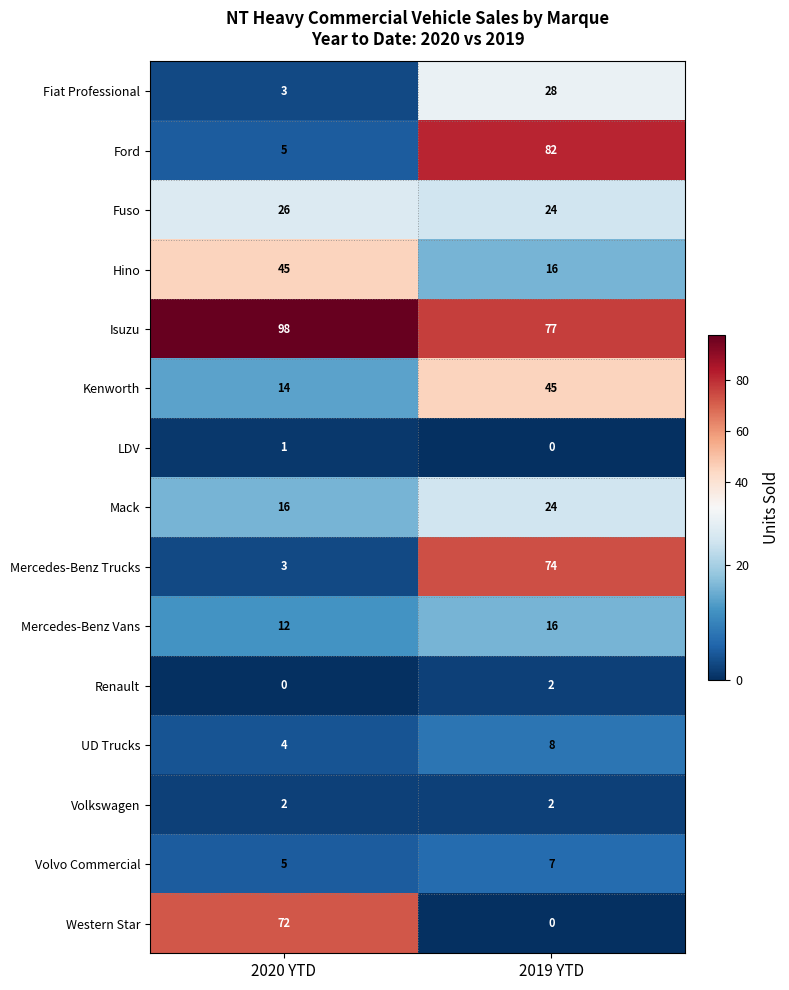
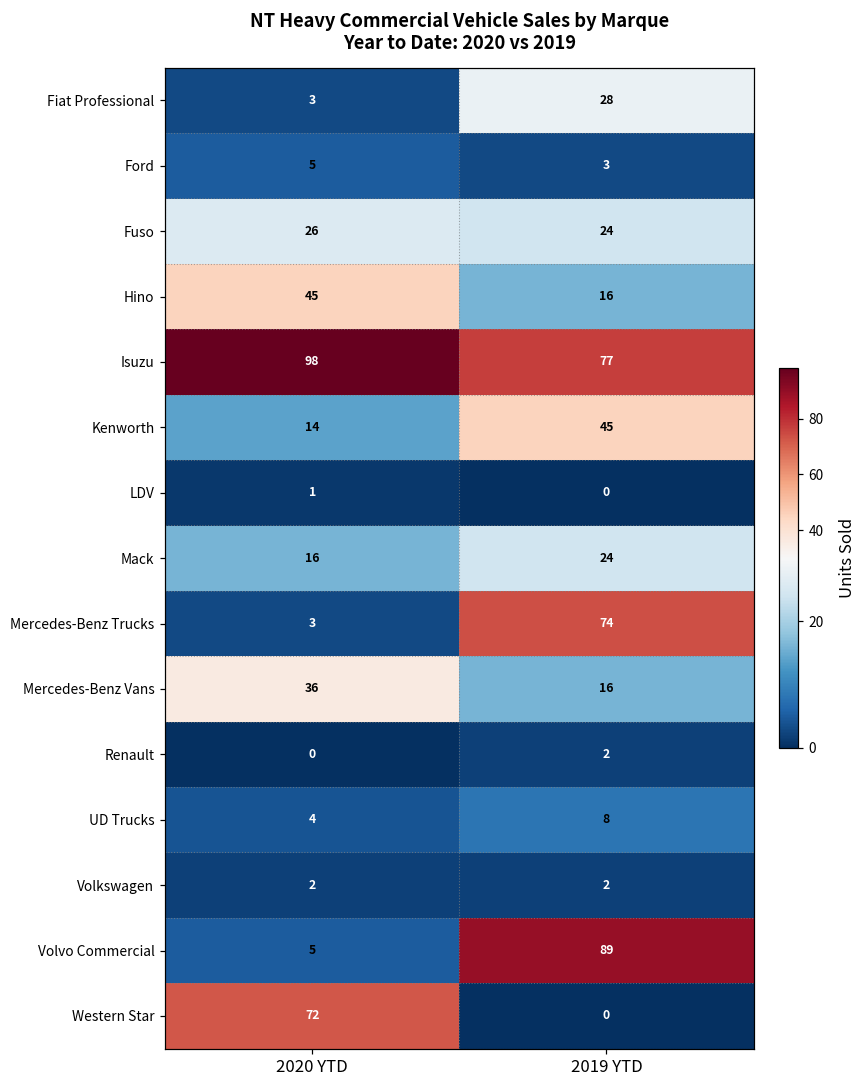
  {
    "Fiat Professional": {
      "2020 YTD": 3,
      "2019 YTD": 28
    },
    "Ford": {
      "2020 YTD": 5,
-     "2019 YTD": 82
+     "2019 YTD": 3
    },
    "Fuso": {
      "2020 YTD": 26,
      "2019 YTD": 24
    },
    "Hino": {
      "2020 YTD": 45,
      "2019 YTD": 16
    },
    "Isuzu": {
      "2020 YTD": 98,
      "2019 YTD": 77
    },
    "Kenworth": {
      "2020 YTD": 14,
      "2019 YTD": 45
    },
    "LDV": {
      "2020 YTD": 1,
      "2019 YTD": 0
    },
    "Mack": {
      "2020 YTD": 16,
      "2019 YTD": 24
    },
    "Mercedes-Benz Trucks": {
      "2020 YTD": 3,
      "2019 YTD": 74
    },
    "Mercedes-Benz Vans": {
-     "2020 YTD": 12,
+     "2020 YTD": 36,
      "2019 YTD": 16
    },
    "Renault": {
      "2020 YTD": 0,
      "2019 YTD": 2
    },
    "UD Trucks": {
      "2020 YTD": 4,
      "2019 YTD": 8
    },
    "Volkswagen": {
      "2020 YTD": 2,
      "2019 YTD": 2
    },
    "Volvo Commercial": {
      "2020 YTD": 5,
-     "2019 YTD": 7
+     "2019 YTD": 89
    },
    "Western Star": {
      "2020 YTD": 72,
      "2019 YTD": 0
    }
  }
